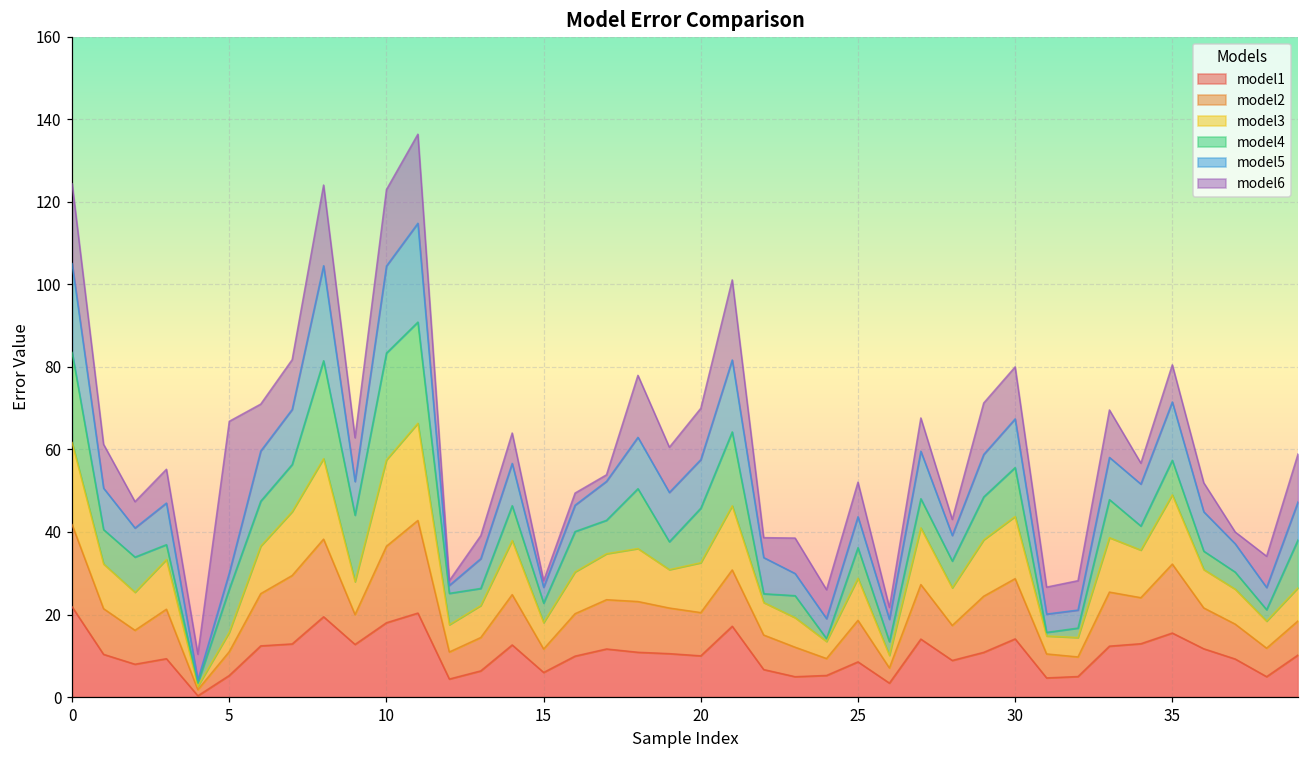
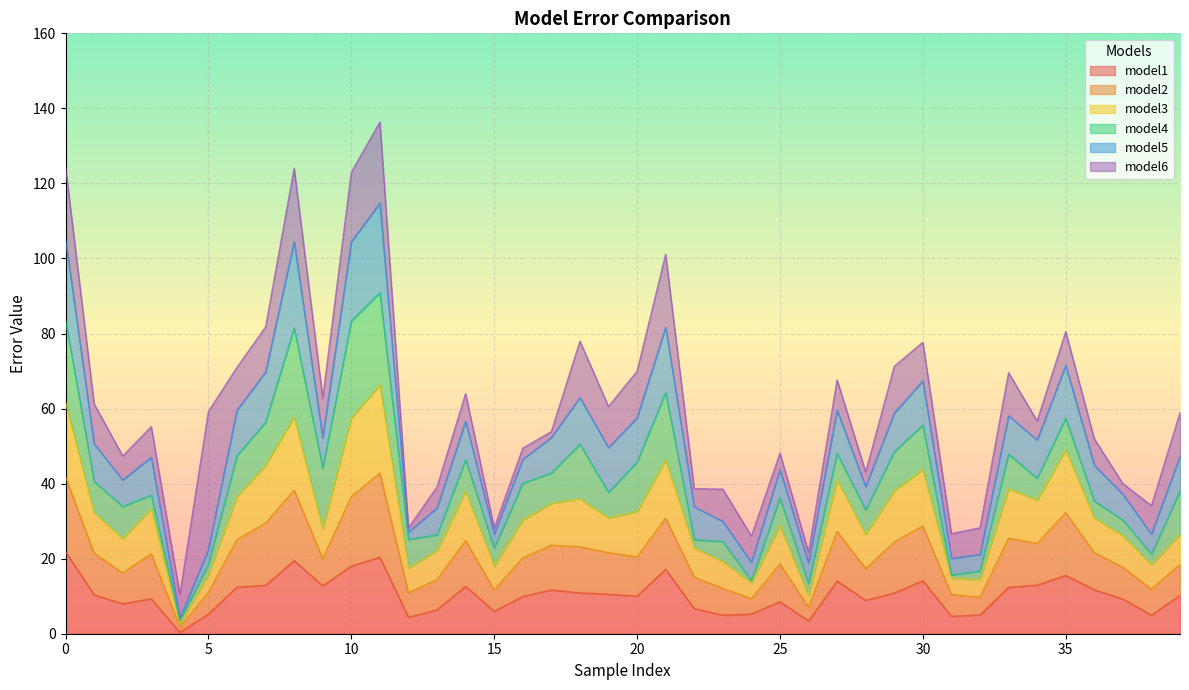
  {
    "model4": {
      "0": 22,
-     "5": 10,
+     "5": 3,
      "10": 26,
      "15": 5,
      "20": 13,
      "25": 7,
      "30": 12,
      "35": 8
    },
    "model5": {
      "0": 22,
      "5": 4,
      "10": 21,
      "15": 4,
      "20": 12,
      "25": 8,
      "30": 12,
      "35": 14
    },
    "model6": {
      "0": 19,
      "5": 37,
      "10": 19,
      "15": 2,
      "20": 12,
-     "25": 8,
-     "30": 13,
+     "25": 4,
+     "30": 10,
      "35": 9
    }
  }
